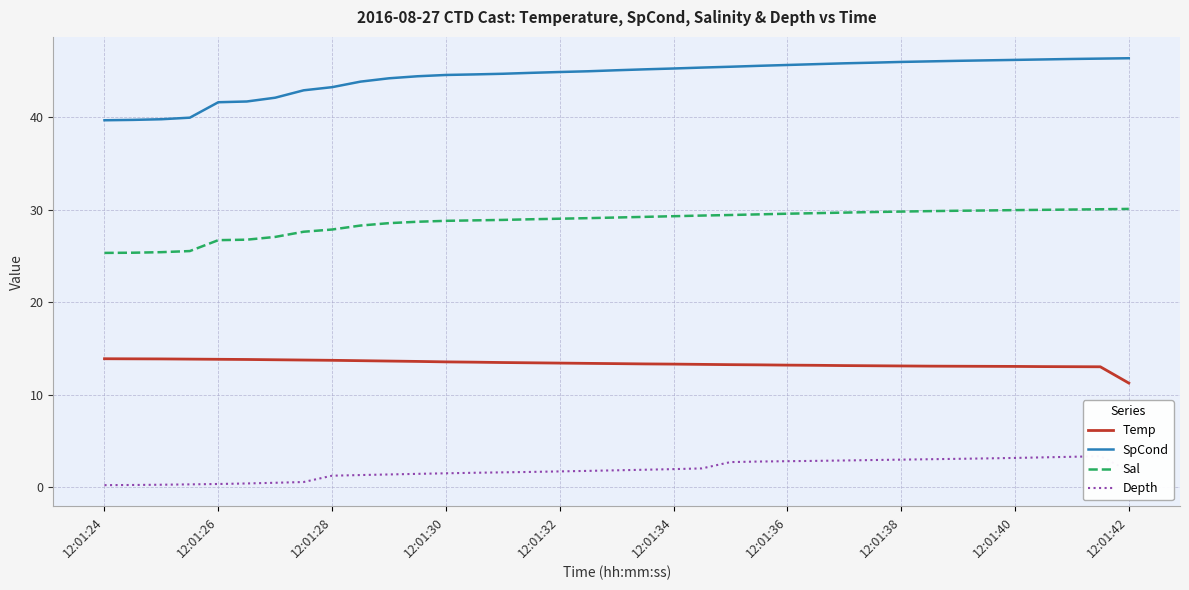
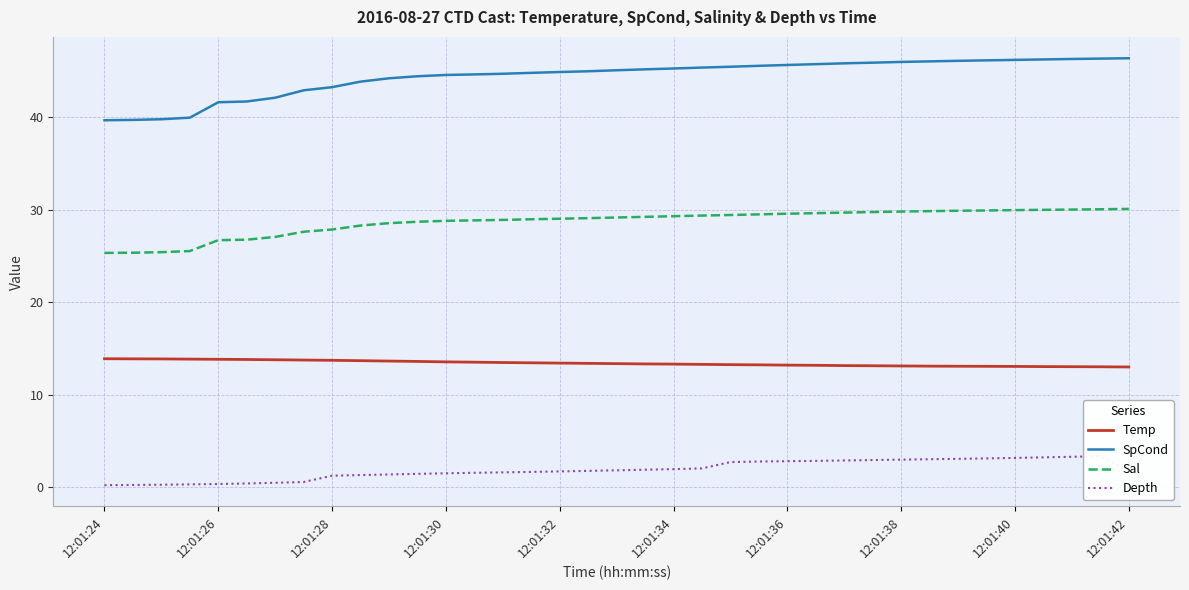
  {
    "Temp": {
-     "12:01:42": 11
+     "12:01:42": 13
    },
    "SpCond": {
      "12:01:42": 46
    },
    "Sal": {
      "12:01:42": 30
    }
  }
